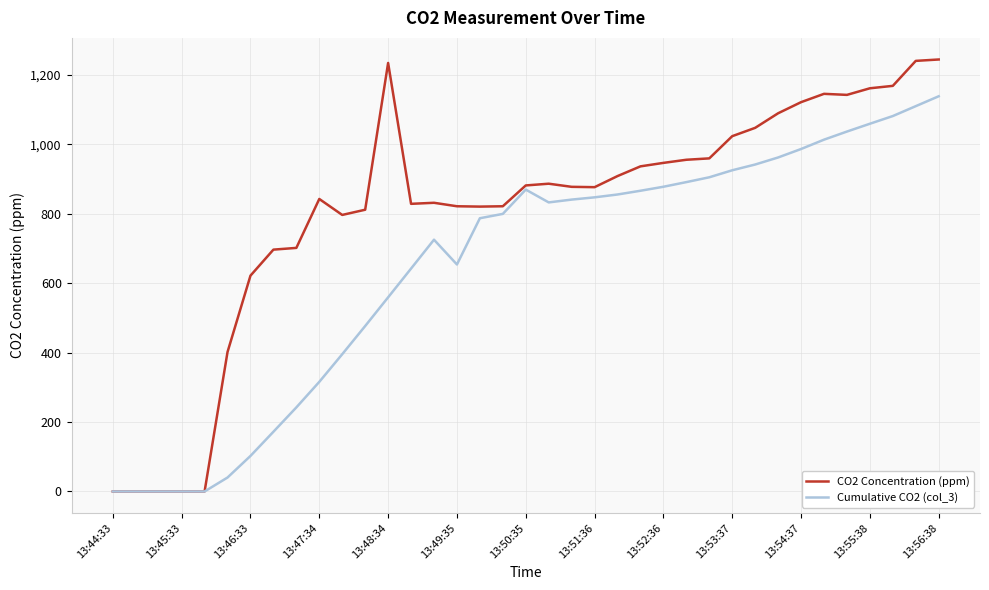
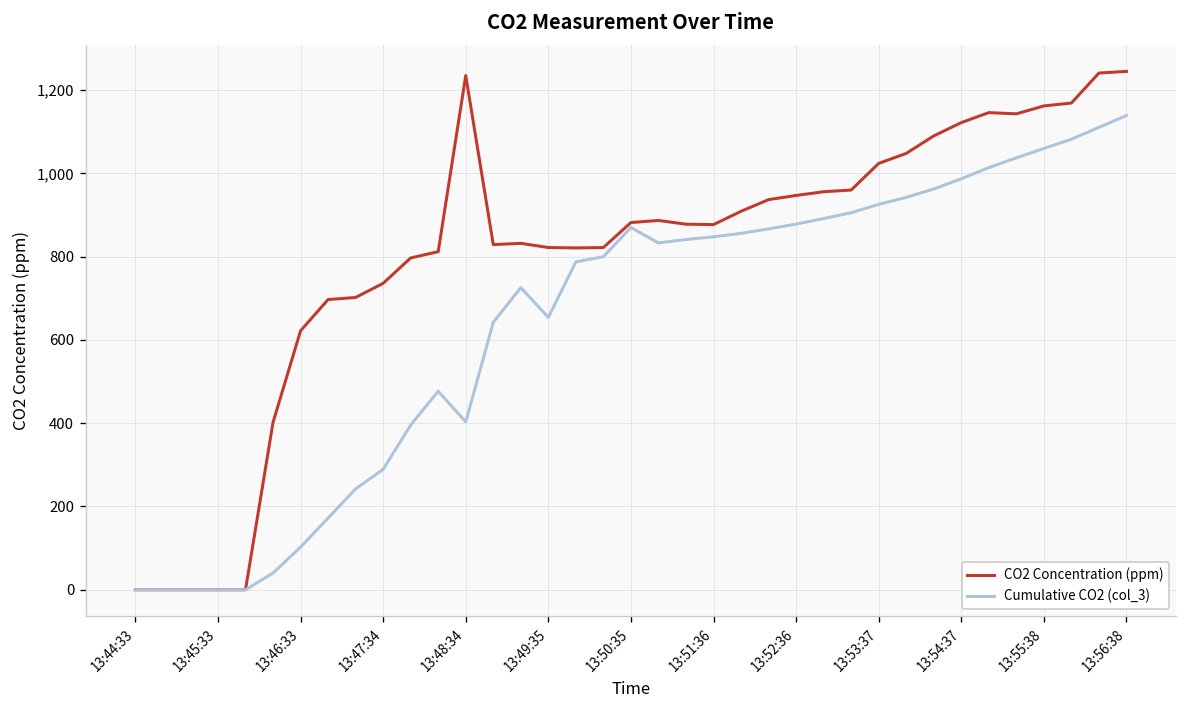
  {
    "CO2 Concentration (ppm)": {
      "13:46:33": "620",
-     "13:47:34": "840",
+     "13:47:34": "740",
      "13:48:34": "1,240",
      "13:49:35": "820",
      "13:50:35": "880",
      "13:51:36": "880",
      "13:52:36": "950",
      "13:53:37": "1,020",
      "13:54:37": "1,120",
      "13:55:38": "1,160",
      "13:56:38": "1,250"
    },
    "Cumulative CO2 (col_3)": {
      "13:46:33": "100",
-     "13:47:34": "320",
-     "13:48:34": "560",
+     "13:47:34": "290",
+     "13:48:34": "400",
      "13:49:35": "650",
      "13:50:35": "870",
      "13:51:36": "850",
      "13:52:36": "880",
      "13:53:37": "930",
      "13:54:37": "990",
      "13:55:38": "1,060",
      "13:56:38": "1,140"
    }
  }
